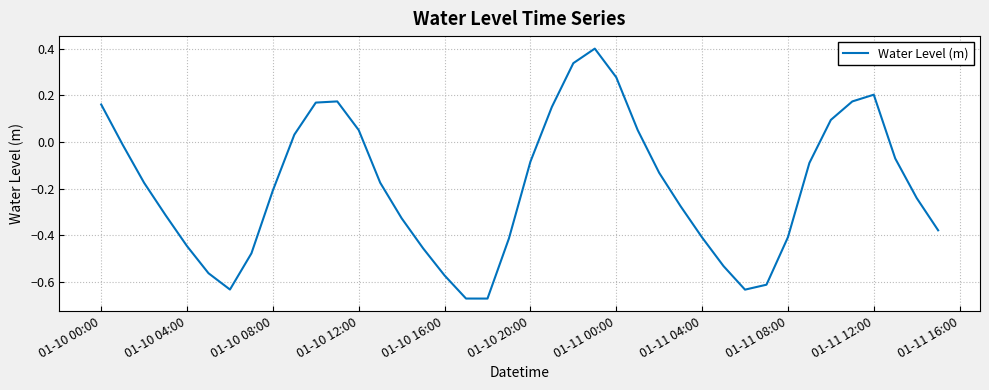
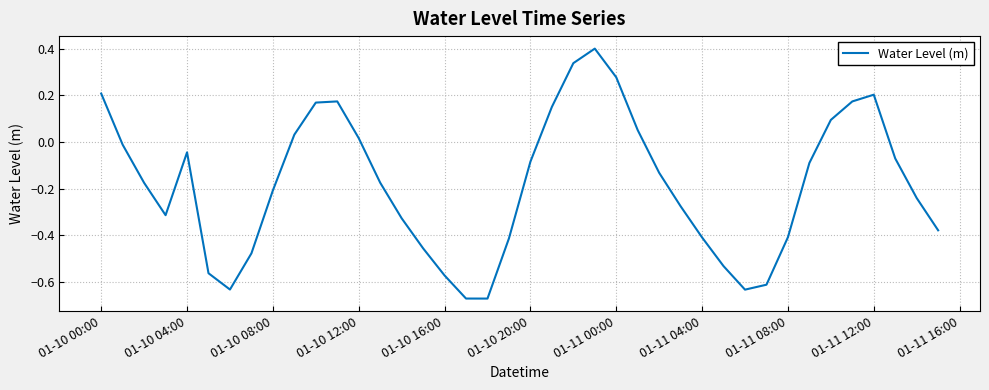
  {
-   "01-10 00:00": 0.16,
-   "01-10 04:00": -0.45,
+   "01-10 00:00": 0.21,
+   "01-10 04:00": -0.04,
    "01-10 08:00": -0.21,
-   "01-10 12:00": 0.05,
+   "01-10 12:00": 0.02,
    "01-10 16:00": -0.57,
    "01-10 20:00": -0.09,
    "01-11 00:00": 0.28,
    "01-11 04:00": -0.41,
    "01-11 08:00": -0.41,
    "01-11 12:00": 0.20
  }
